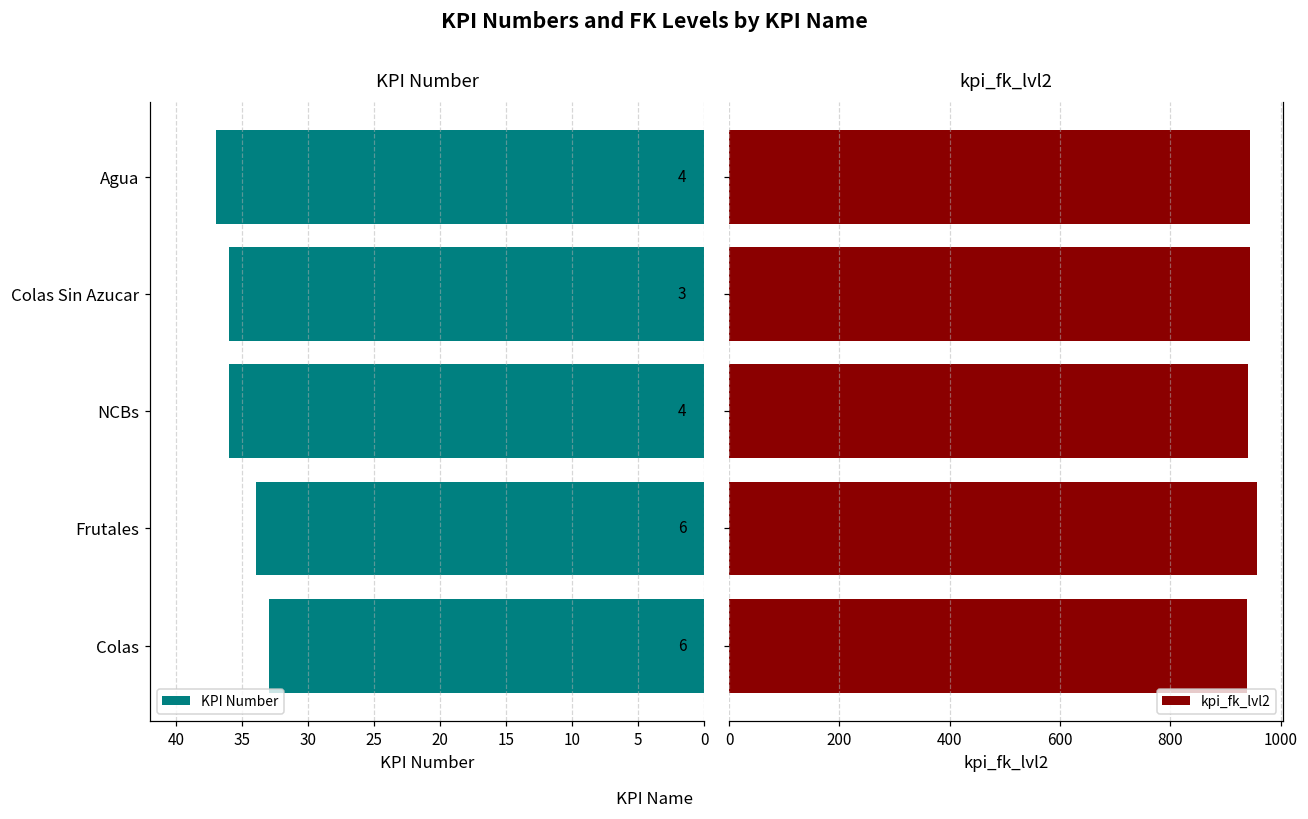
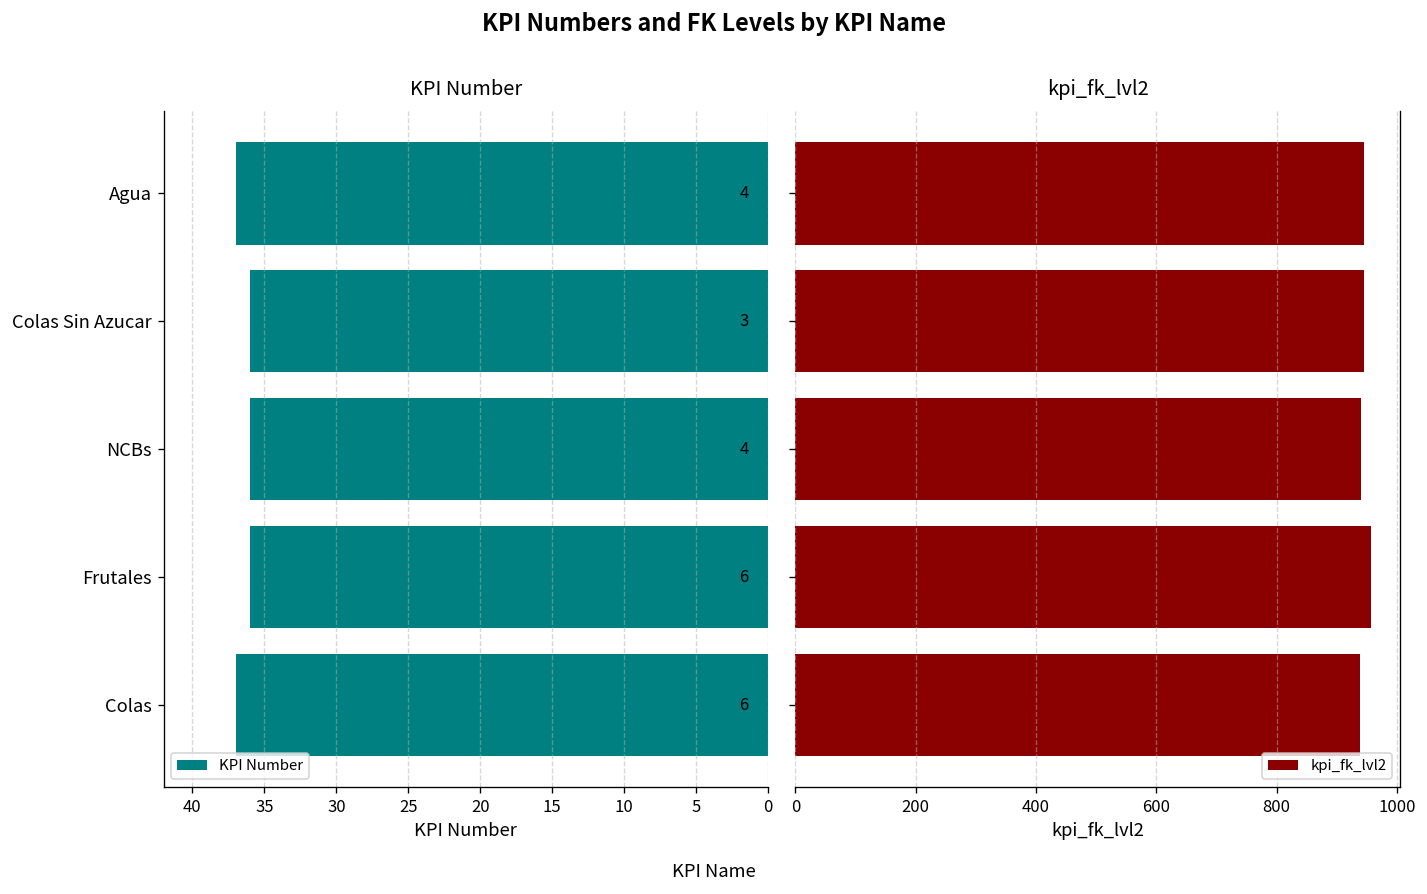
  {
    "KPI Number": {
-     "Frutales": 34,
-     "Colas": 33
+     "Frutales": 36,
+     "Colas": 37
    }
  }
